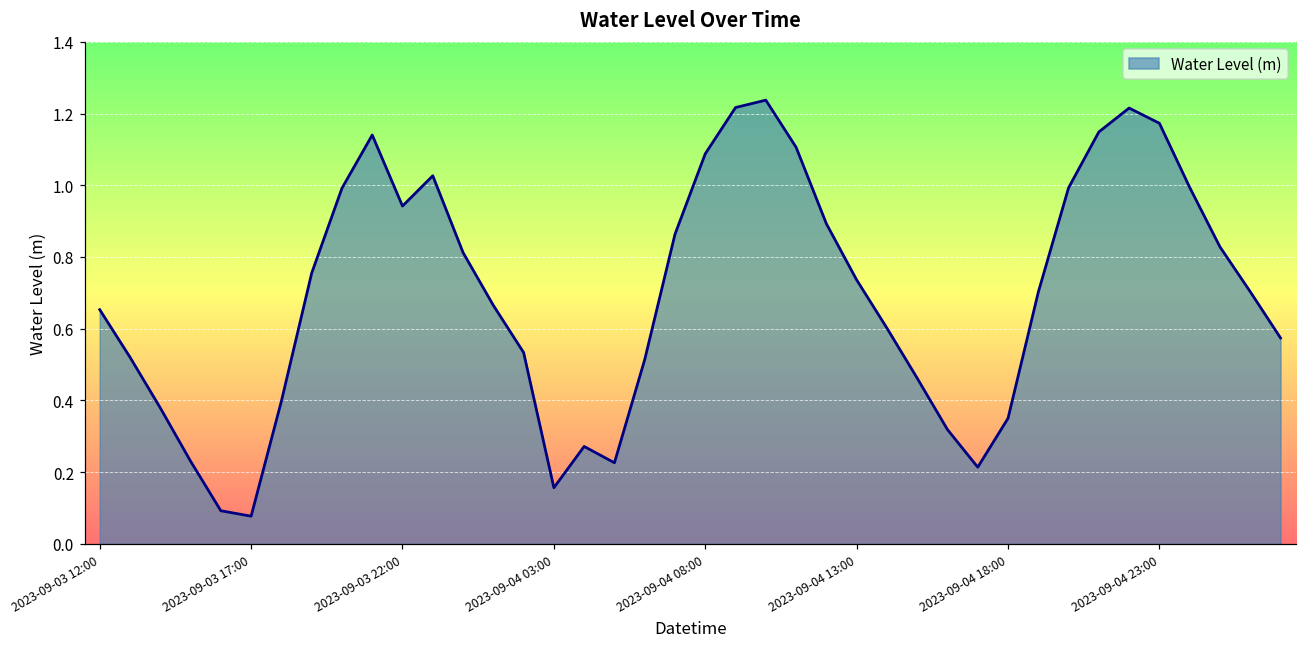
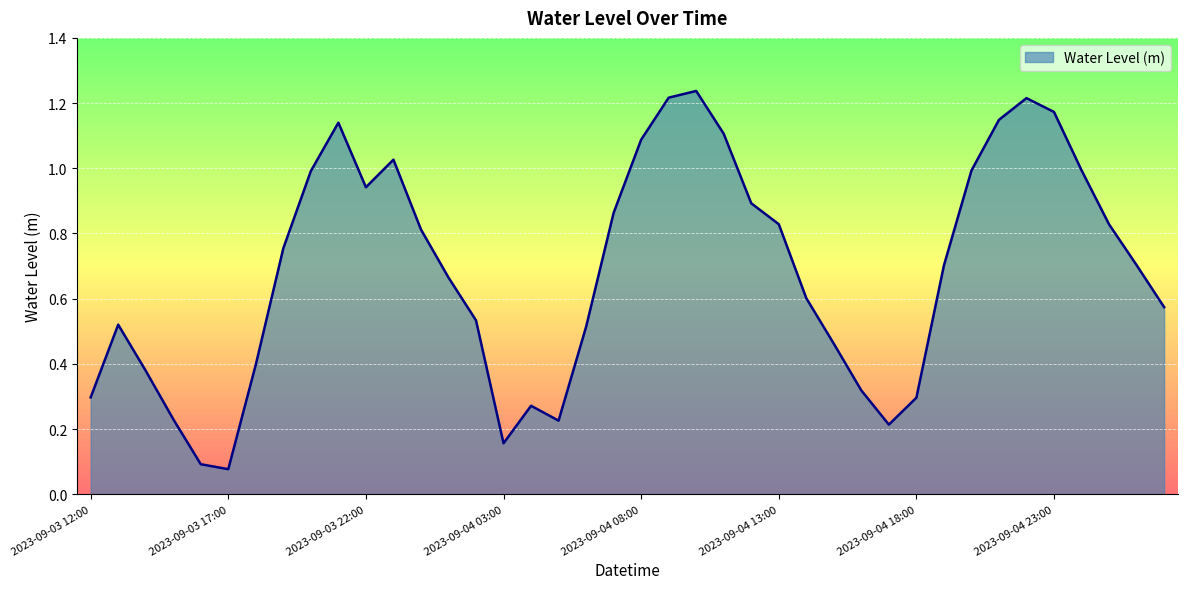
  {
-   "2023-09-03 12:00": 0.65,
+   "2023-09-03 12:00": 0.30,
    "2023-09-03 17:00": 0.08,
    "2023-09-03 22:00": 0.94,
    "2023-09-04 03:00": 0.16,
    "2023-09-04 08:00": 1.09,
-   "2023-09-04 13:00": 0.74,
-   "2023-09-04 18:00": 0.35,
+   "2023-09-04 13:00": 0.83,
+   "2023-09-04 18:00": 0.30,
    "2023-09-04 23:00": 1.17
  }
